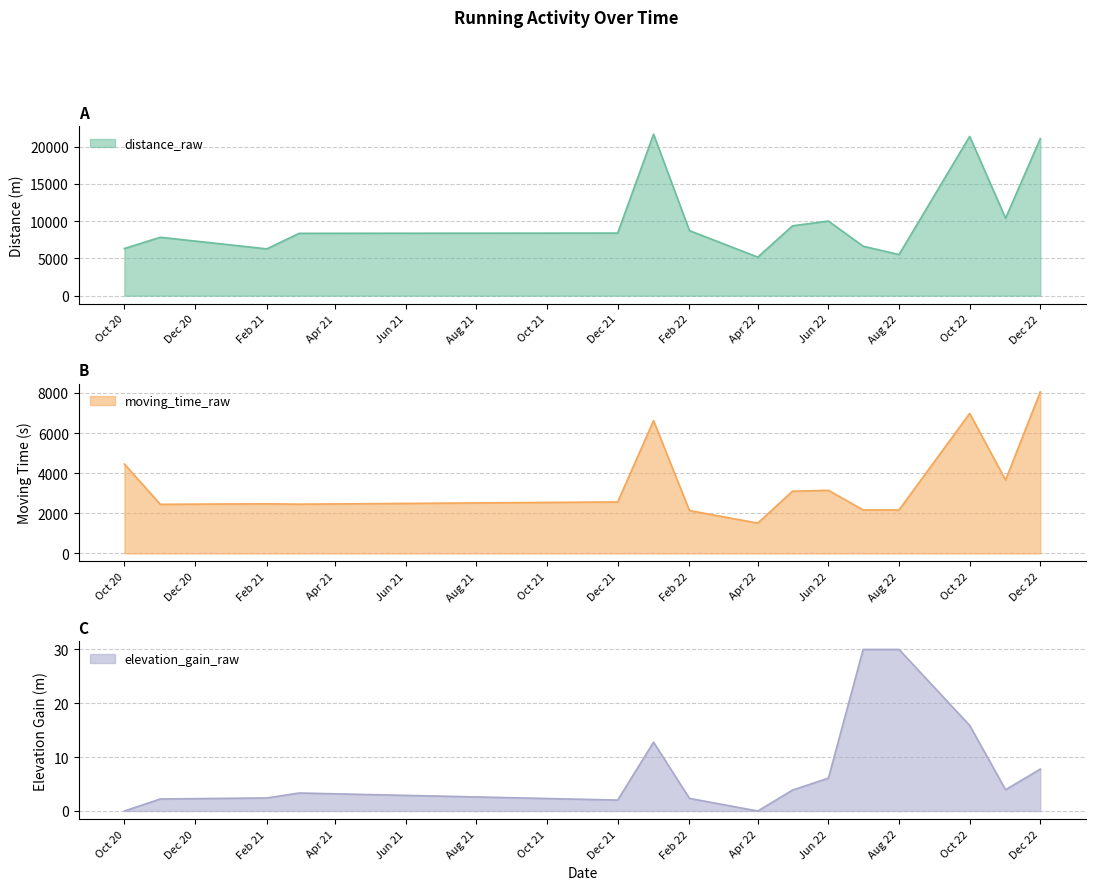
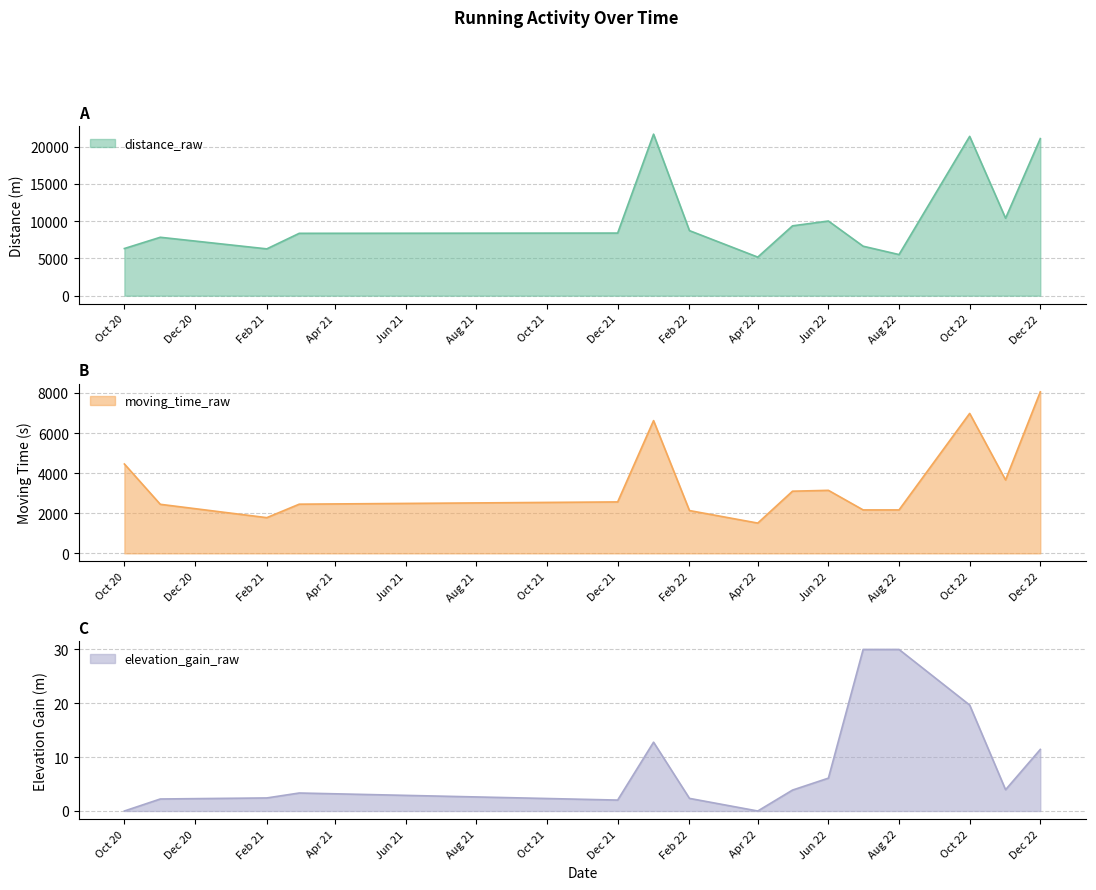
  {
    "A": {
      "Oct 20": 6000,
      "Feb 21": 6000,
      "Dec 21": 8000,
      "Feb 22": 9000,
      "Apr 22": 5000,
      "Jun 22": 10000,
      "Aug 22": 6000,
      "Oct 22": 21000,
      "Dec 22": 21000
    },
    "B": {
      "Oct 20": 4500,
-     "Feb 21": 2500,
+     "Feb 21": 1800,
      "Dec 21": 2600,
      "Feb 22": 2100,
      "Apr 22": 1500,
      "Jun 22": 3100,
      "Aug 22": 2200,
      "Oct 22": 7000,
      "Dec 22": 8100
    },
    "C": {
      "Oct 20": 0,
      "Feb 21": 2,
      "Dec 21": 2,
      "Feb 22": 2,
      "Apr 22": 0,
      "Jun 22": 6,
      "Aug 22": 30,
-     "Oct 22": 16,
-     "Dec 22": 8
+     "Oct 22": 20,
+     "Dec 22": 11
    }
  }
